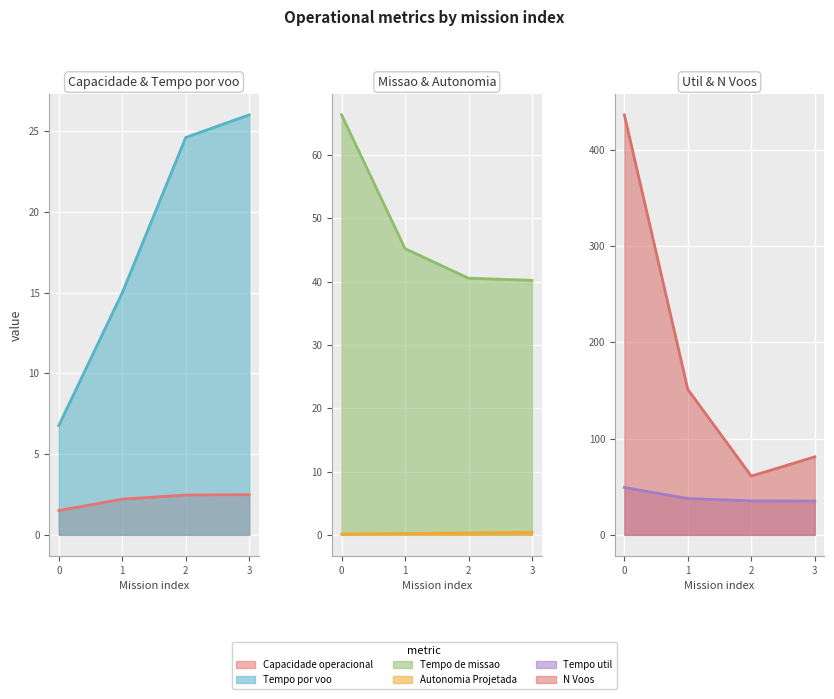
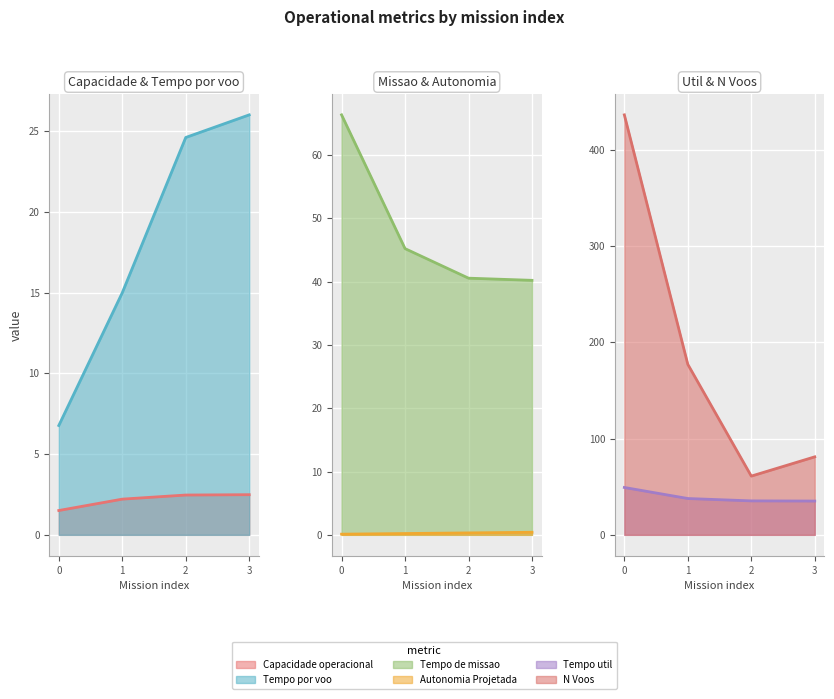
  {
    "Util & N Voos": {
      "N Voos": {
        "0": 440,
-       "1": 150,
+       "1": 180,
        "2": 60,
        "3": 80
      }
    }
  }
